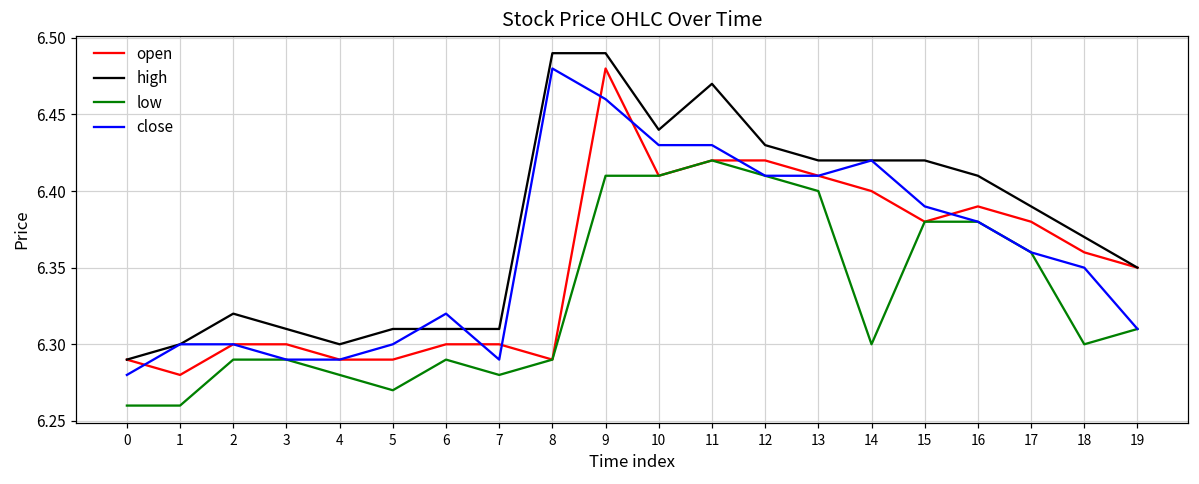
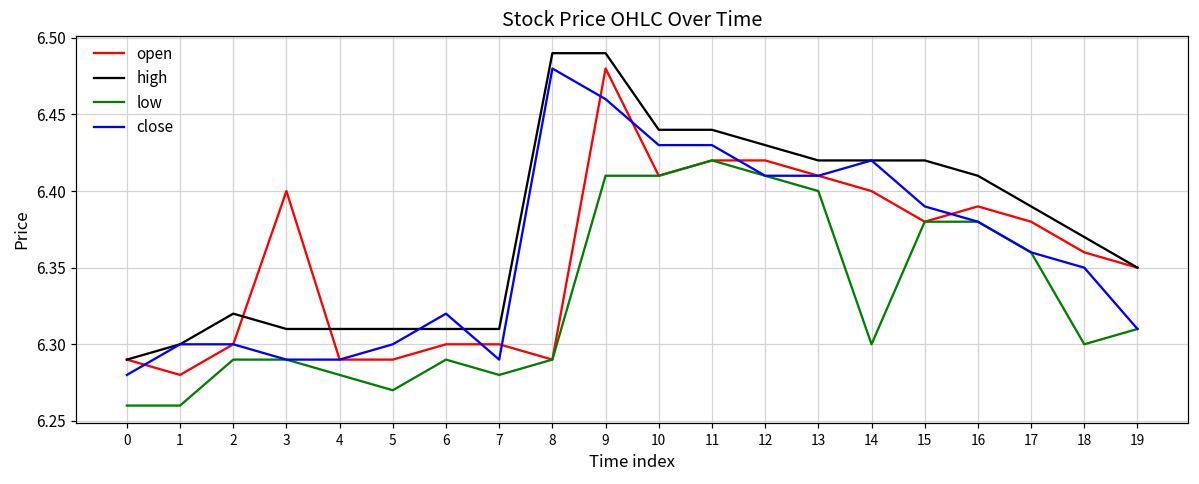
  {
    "open": {
      "1": 6.280,
-     "3": 6.3,
+     "3": 6.4,
      "5": 6.290,
      "6": 6.3,
      "7": 6.3,
      "9": 6.480,
      "12": 6.420,
      "14": 6.4,
      "16": 6.390,
      "17": 6.380,
      "18": 6.360
    },
    "high": {
      "2": 6.32,
      "3": 6.31,
-     "4": 6.30,
+     "4": 6.31,
      "5": 6.31,
      "6": 6.31,
      "7": 6.31,
      "8": 6.49,
      "9": 6.49,
      "10": 6.44,
-     "11": 6.47,
+     "11": 6.44,
      "12": 6.43,
      "13": 6.42,
      "15": 6.42,
      "16": 6.41,
      "17": 6.39,
      "18": 6.37
    },
    "low": {
      "0": 6.26,
      "1": 6.26,
      "2": 6.29,
      "4": 6.28,
      "5": 6.27,
      "6": 6.29,
      "7": 6.28,
      "9": 6.41,
      "13": 6.40,
      "14": 6.30,
      "18": 6.30
    },
    "close": {
      "0": 6.28,
      "5": 6.30,
      "6": 6.32,
      "7": 6.29,
      "8": 6.48,
      "9": 6.46,
      "10": 6.43,
      "11": 6.43,
      "15": 6.39,
      "18": 6.35
    }
  }
